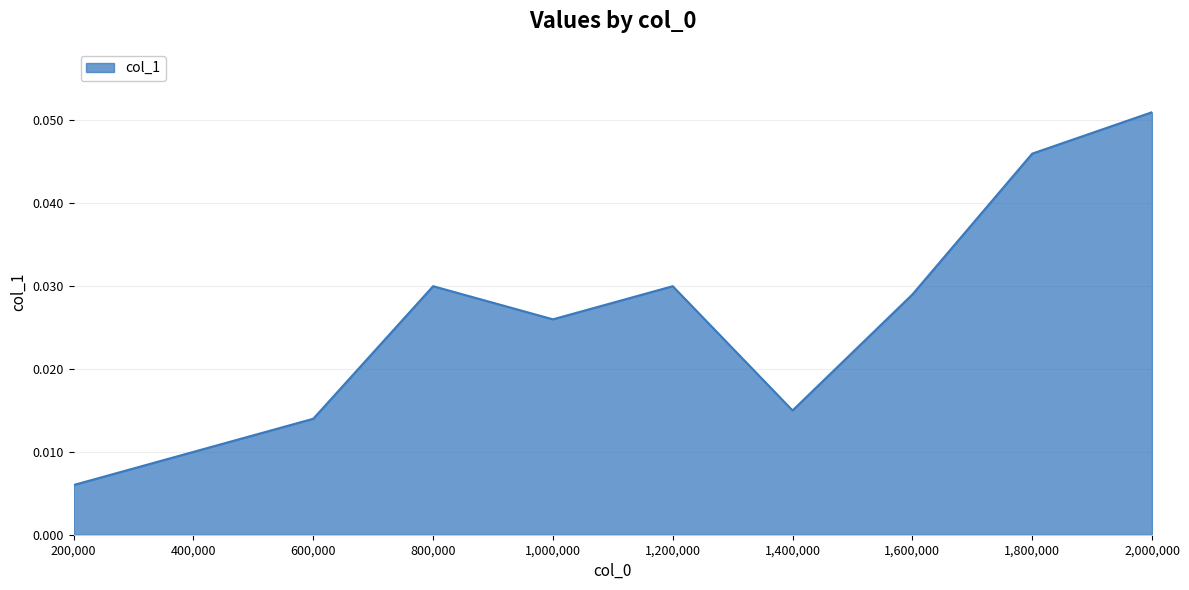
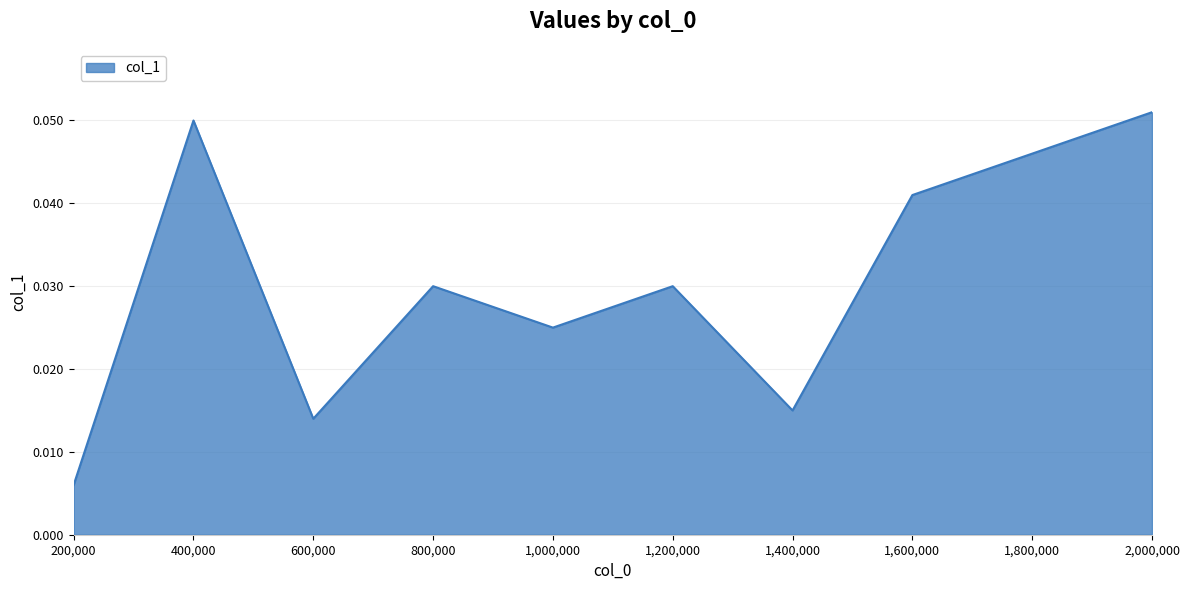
  {
    "200,000": 0.006,
-   "400,000": 0.01,
+   "400,000": 0.05,
    "600,000": 0.014,
    "800,000": 0.030,
-   "1,000,000": 0.026,
+   "1,000,000": 0.025,
    "1,200,000": 0.030,
    "1,400,000": 0.015,
-   "1,600,000": 0.029,
+   "1,600,000": 0.041,
    "1,800,000": 0.046,
    "2,000,000": 0.051
  }
